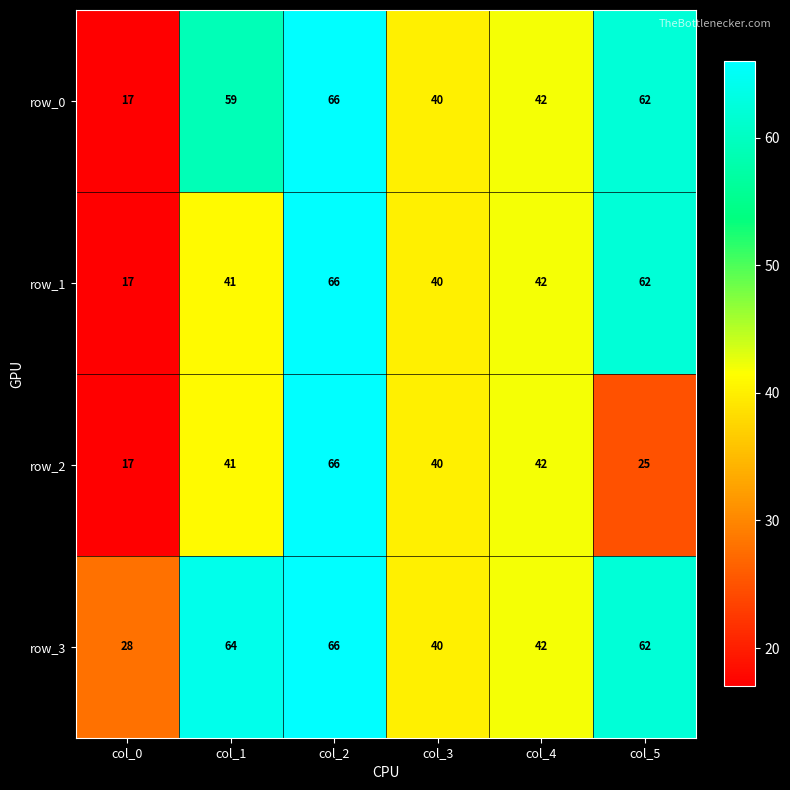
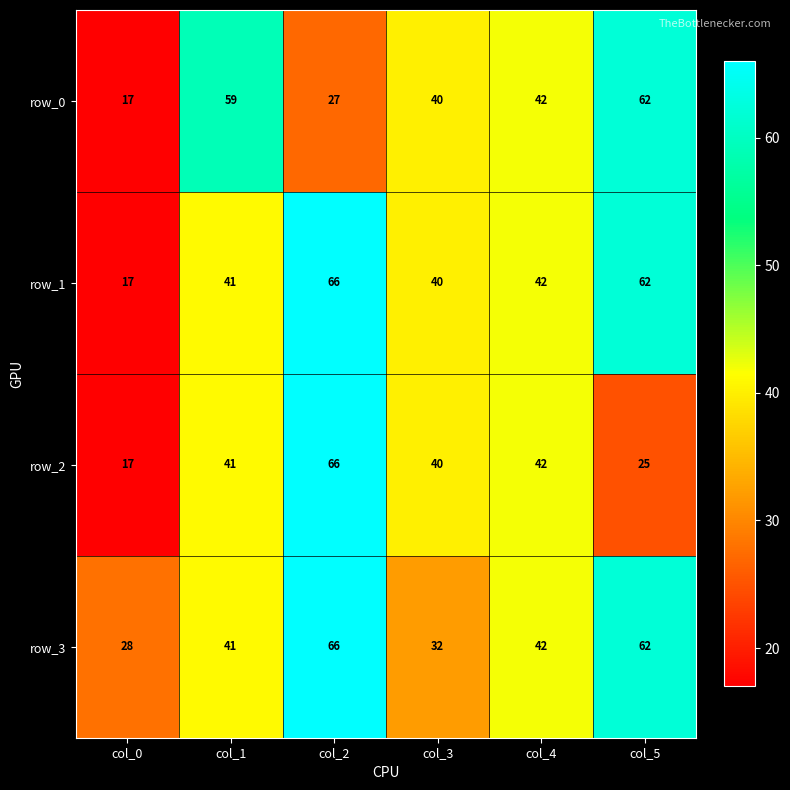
  {
    "row_0": {
      "col_0": 17,
      "col_1": 59,
-     "col_2": 66,
+     "col_2": 27,
      "col_3": 40,
      "col_4": 42,
      "col_5": 62
    },
    "row_1": {
      "col_0": 17,
      "col_1": 41,
      "col_2": 66,
      "col_3": 40,
      "col_4": 42,
      "col_5": 62
    },
    "row_2": {
      "col_0": 17,
      "col_1": 41,
      "col_2": 66,
      "col_3": 40,
      "col_4": 42,
      "col_5": 25
    },
    "row_3": {
      "col_0": 28,
-     "col_1": 64,
+     "col_1": 41,
      "col_2": 66,
-     "col_3": 40,
+     "col_3": 32,
      "col_4": 42,
      "col_5": 62
    }
  }
